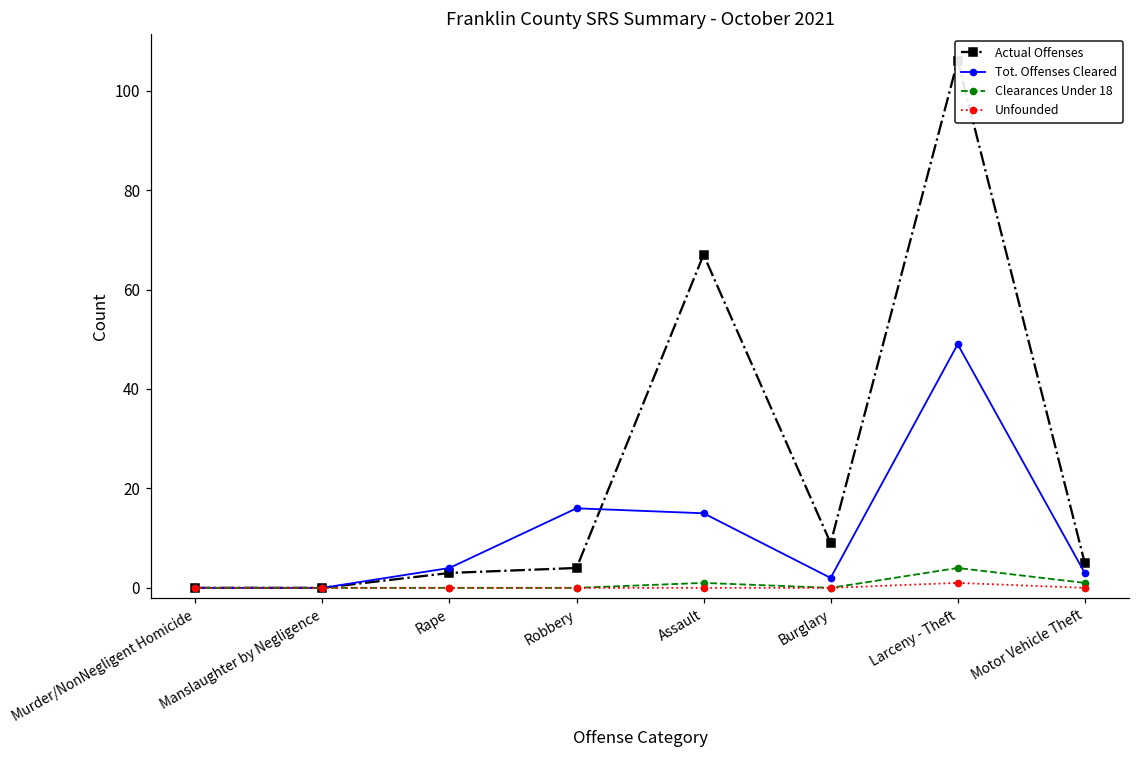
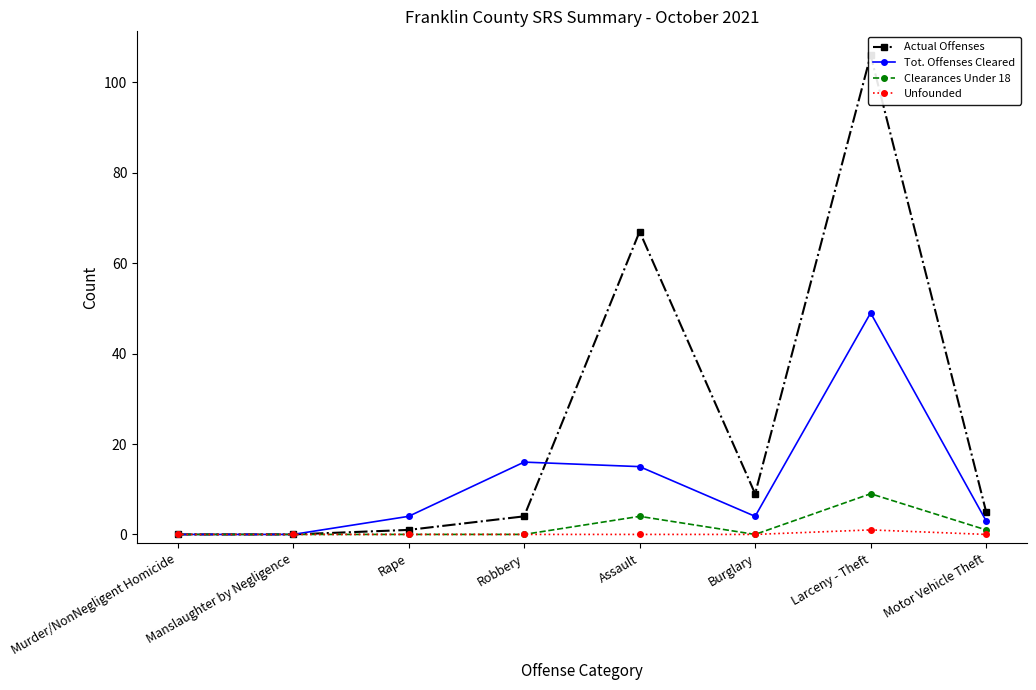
  {
    "Actual Offenses": {
-     "Rape": 3,
+     "Rape": 1,
      "Robbery": 4,
      "Assault": 67,
      "Burglary": 9,
      "Motor Vehicle Theft": 5
    },
    "Tot. Offenses Cleared": {
      "Rape": 4,
      "Robbery": 16,
      "Assault": 15,
-     "Burglary": 2,
+     "Burglary": 4,
      "Larceny - Theft": 49,
      "Motor Vehicle Theft": 3
    },
    "Clearances Under 18": {
-     "Assault": 1,
-     "Larceny - Theft": 4,
+     "Assault": 4,
+     "Larceny - Theft": 9,
      "Motor Vehicle Theft": 1
    },
    "Unfounded": {
      "Assault": 0,
      "Larceny - Theft": 1,
      "Motor Vehicle Theft": 0
    }
  }
